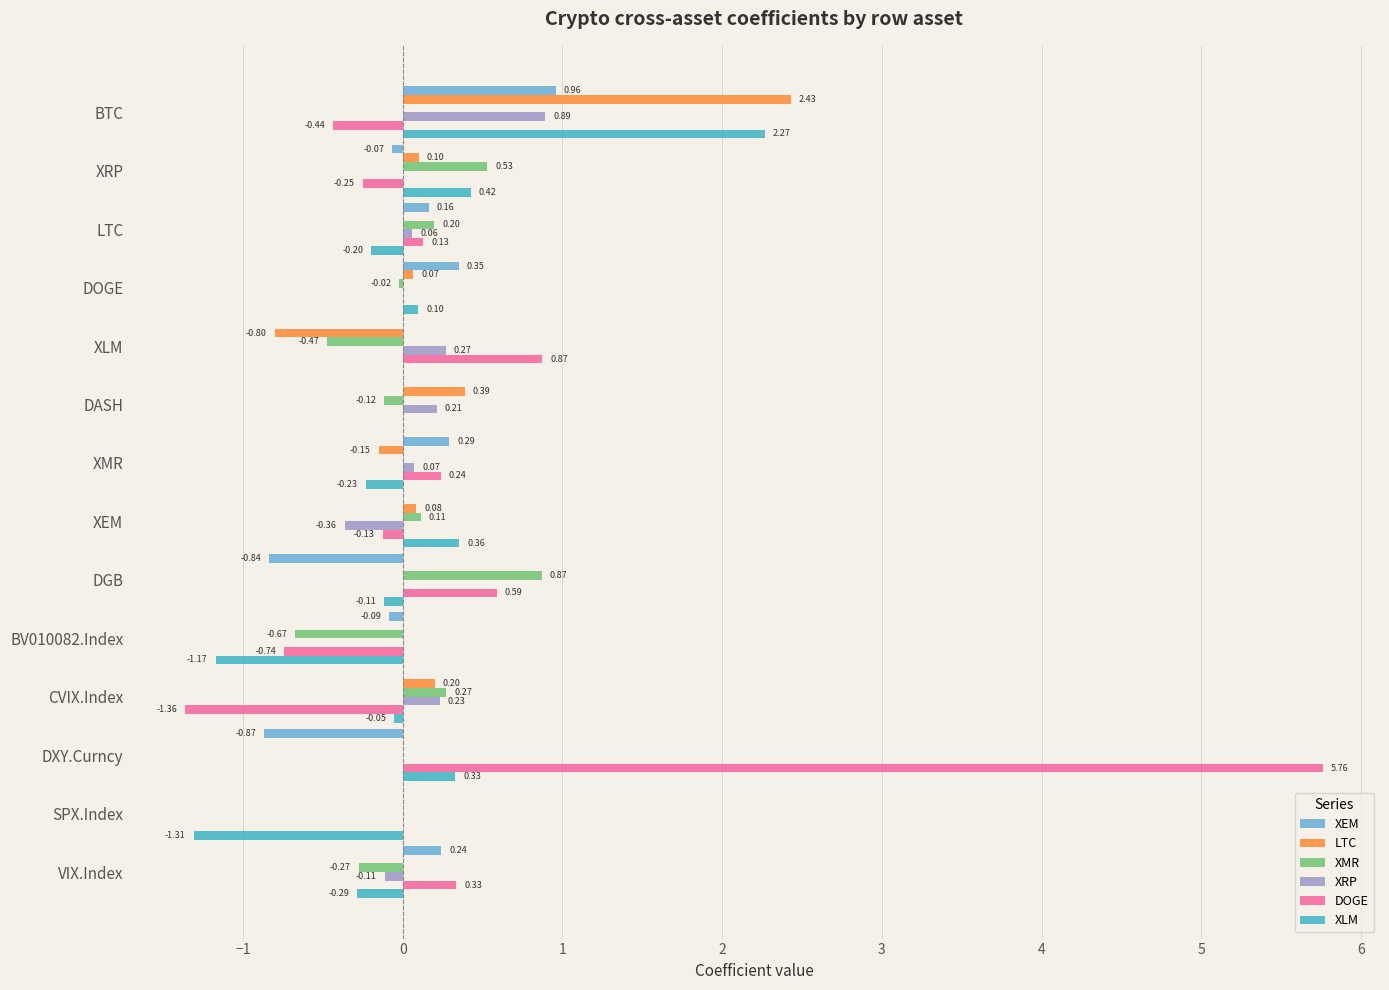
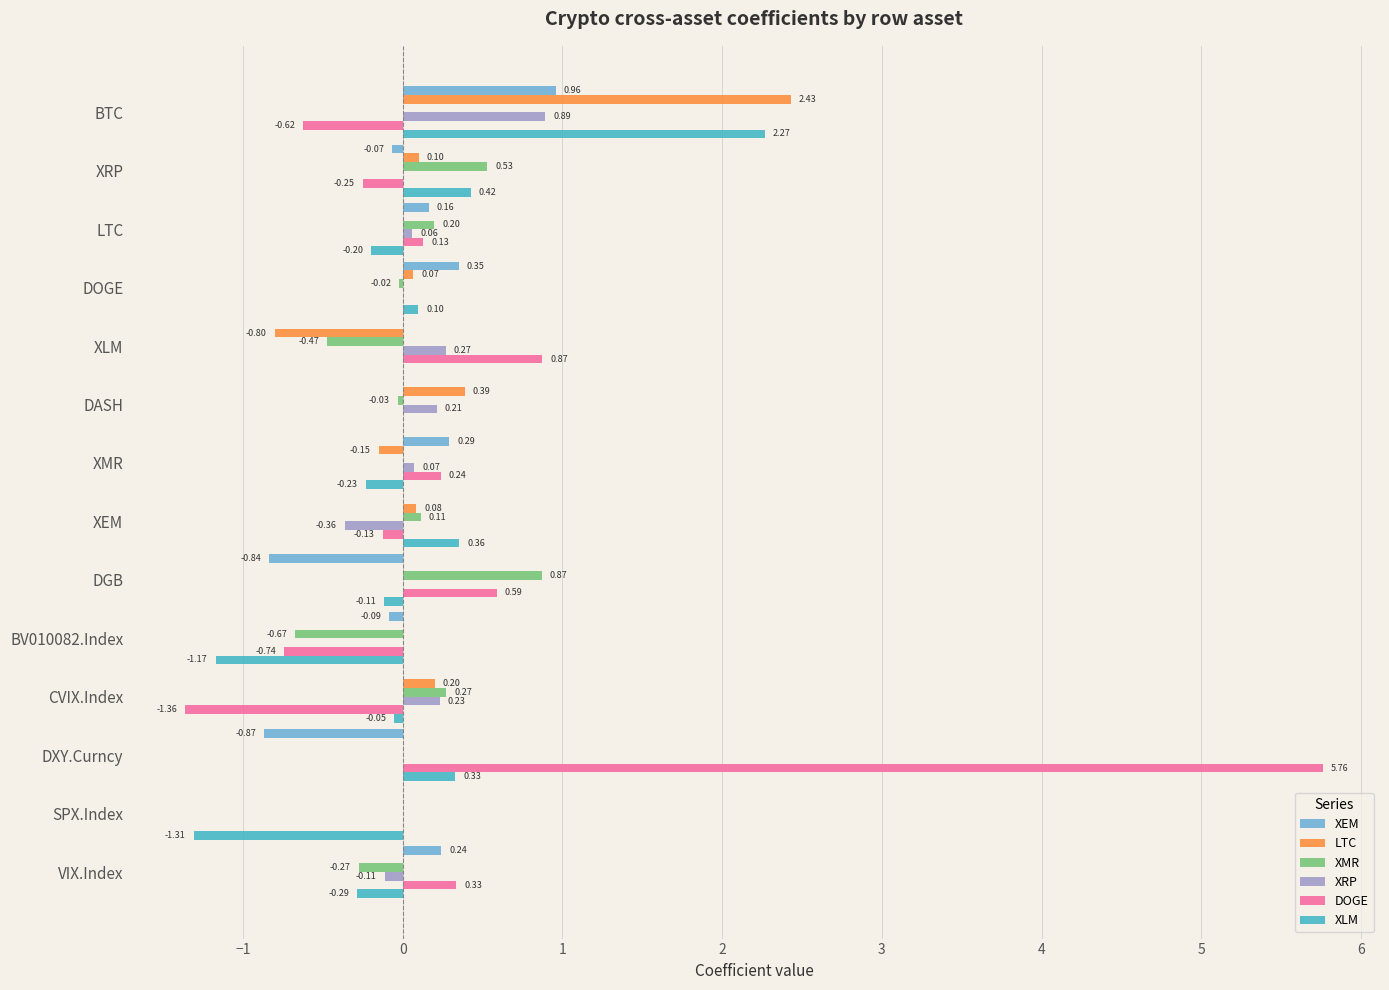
  {
    "LTC": {
      "BTC": 2.43,
      "XRP": 0.10,
      "DOGE": 0.07,
      "XLM": -0.80,
      "DASH": 0.39,
      "XMR": -0.15,
      "XEM": 0.08,
      "CVIX.Index": 0.20
    },
    "XMR": {
      "XRP": 0.53,
      "LTC": 0.20,
      "DOGE": -0.02,
      "XLM": -0.47,
-     "DASH": -0.12,
+     "DASH": -0.03,
      "XEM": 0.11,
      "DGB": 0.87,
      "BV010082.Index": -0.67,
      "CVIX.Index": 0.27,
      "VIX.Index": -0.27
    },
    "DOGE": {
-     "BTC": -0.44,
+     "BTC": -0.62,
      "XRP": -0.25,
      "LTC": 0.13,
      "XLM": 0.87,
      "XMR": 0.24,
      "XEM": -0.13,
      "DGB": 0.59,
      "BV010082.Index": -0.74,
      "CVIX.Index": -1.36,
      "DXY.Curncy": 5.76,
      "VIX.Index": 0.33
    }
  }
